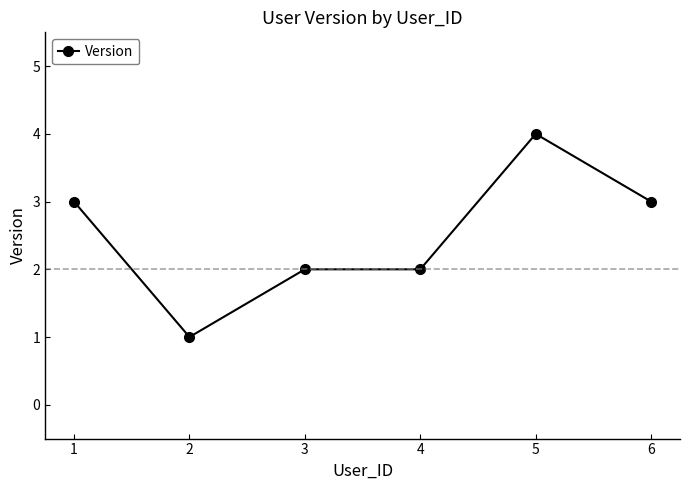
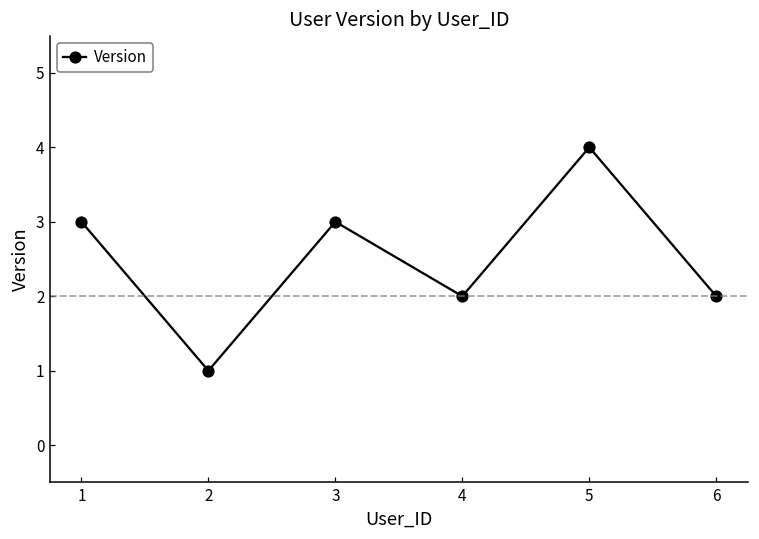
  {
    "1": 3,
    "2": 1,
-   "3": 2,
+   "3": 3,
    "4": 2,
    "5": 4,
-   "6": 3
+   "6": 2
  }
